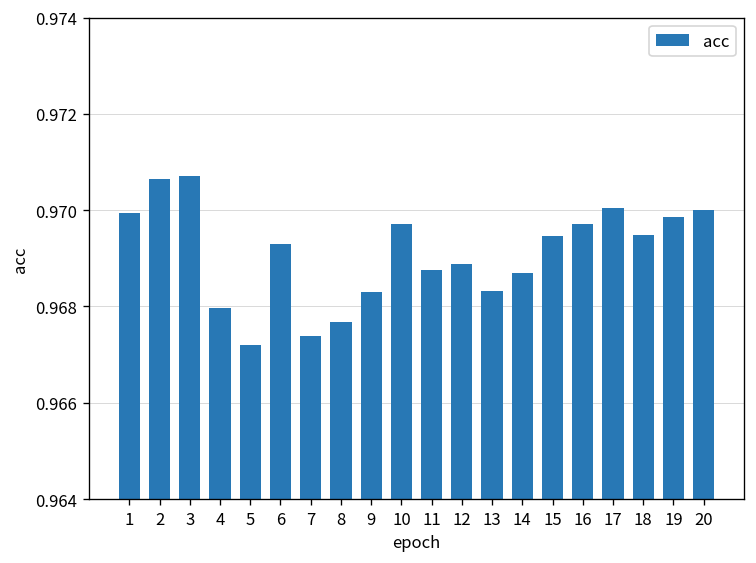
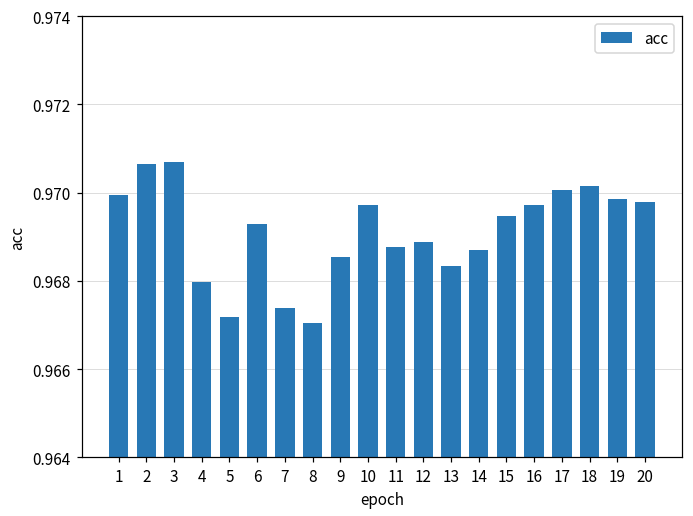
  {
    "1": 0.9699,
    "2": 0.9706,
    "3": 0.9707,
    "4": 0.9680,
    "5": 0.9672,
    "6": 0.9693,
    "7": 0.9674,
-   "8": 0.9677,
-   "9": 0.9683,
+   "8": 0.9670,
+   "9": 0.9685,
    "10": 0.9697,
    "11": 0.9688,
    "12": 0.9689,
    "13": 0.9683,
    "14": 0.9687,
    "15": 0.9695,
    "16": 0.9697,
    "17": 0.9701,
-   "18": 0.9695,
+   "18": 0.9701,
    "19": 0.9699,
-   "20": 0.9700
+   "20": 0.9698
  }
